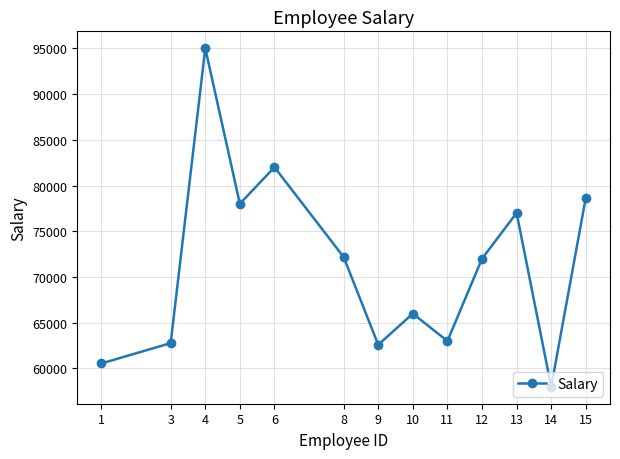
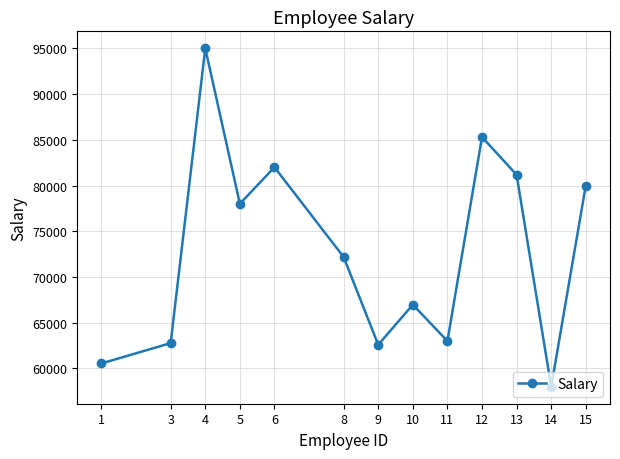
  {
    "1": 61000,
    "3": 63000,
    "4": 95000,
    "5": 78000,
    "6": 82000,
    "8": 72000,
    "9": 63000,
-   "10": 66000,
+   "10": 67000,
    "11": 63000,
-   "12": 72000,
-   "13": 77000,
-   "15": 79000
+   "12": 85000,
+   "13": 81000,
+   "15": 80000
  }
